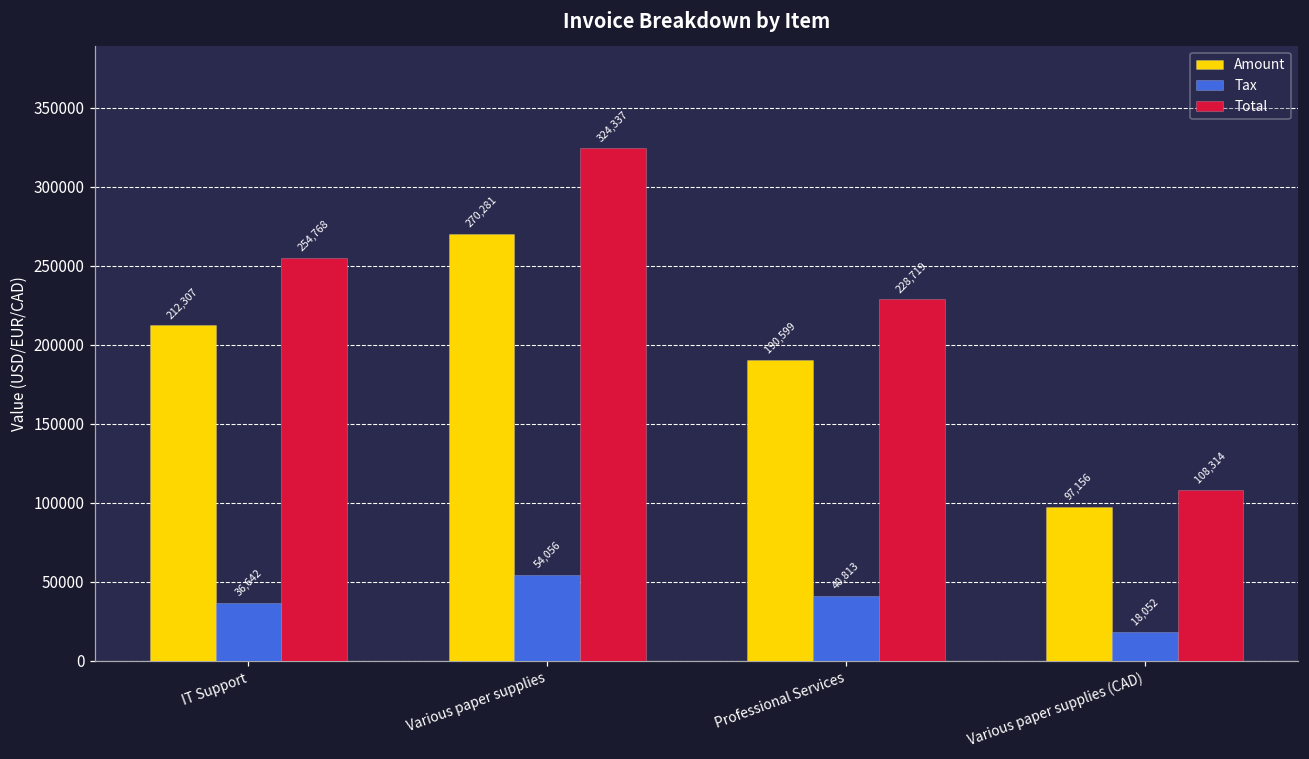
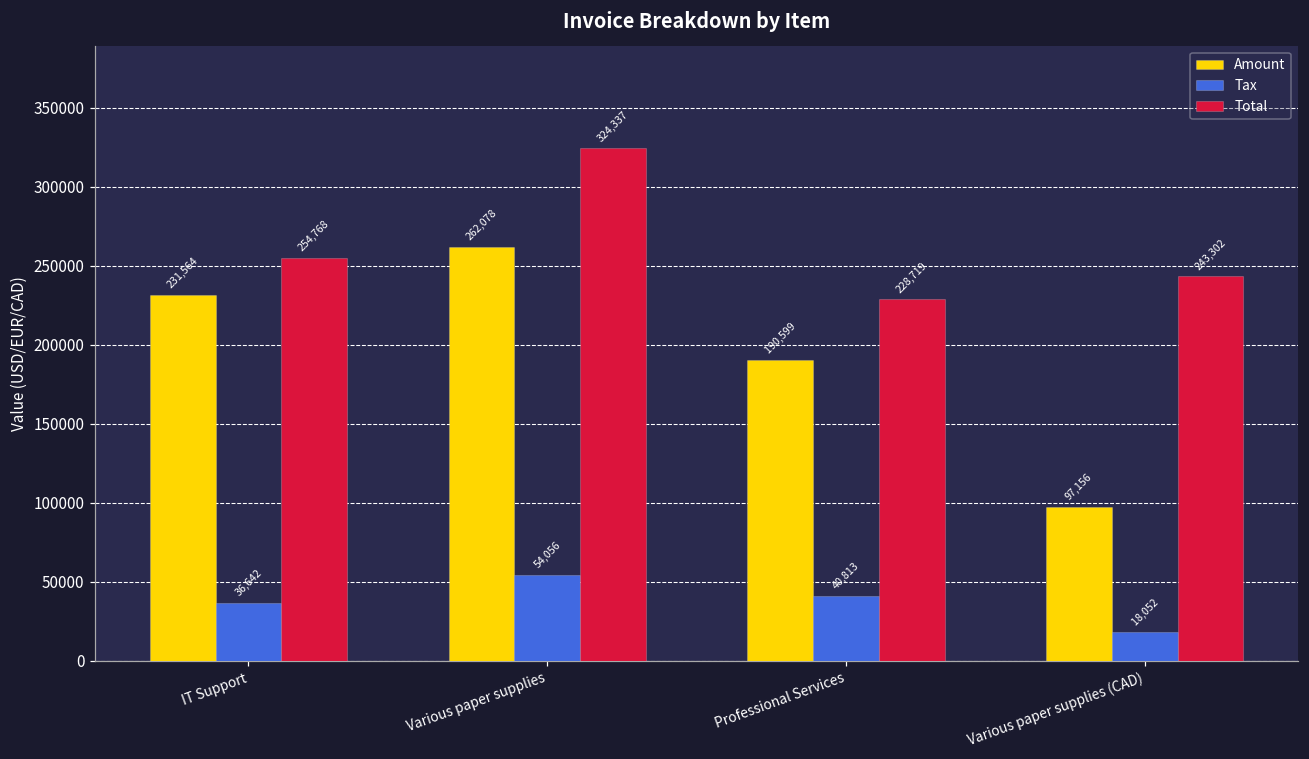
  {
    "Amount": {
-     "IT Support": "212,307",
-     "Various paper supplies": "270,281",
+     "IT Support": "231,564",
+     "Various paper supplies": "262,078",
      "Professional Services": "190,599",
      "Various paper supplies (CAD)": "97,156"
    },
    "Tax": {
      "IT Support": "36,642",
      "Various paper supplies": "54,056",
      "Professional Services": "40,813",
      "Various paper supplies (CAD)": "18,052"
    },
    "Total": {
      "IT Support": "254,768",
      "Various paper supplies": "324,337",
      "Professional Services": "228,719",
-     "Various paper supplies (CAD)": "108,314"
+     "Various paper supplies (CAD)": "243,302"
    }
  }
